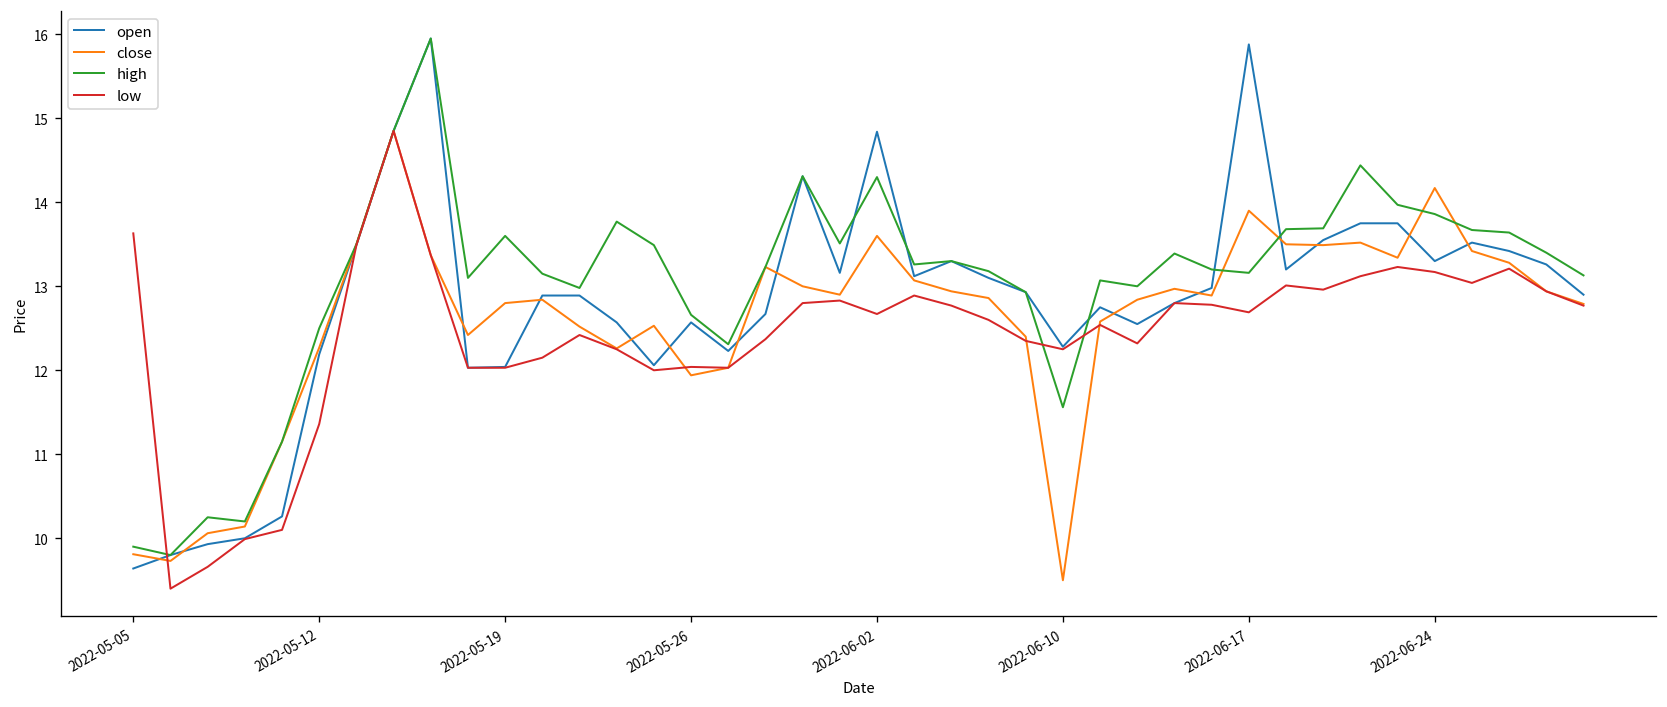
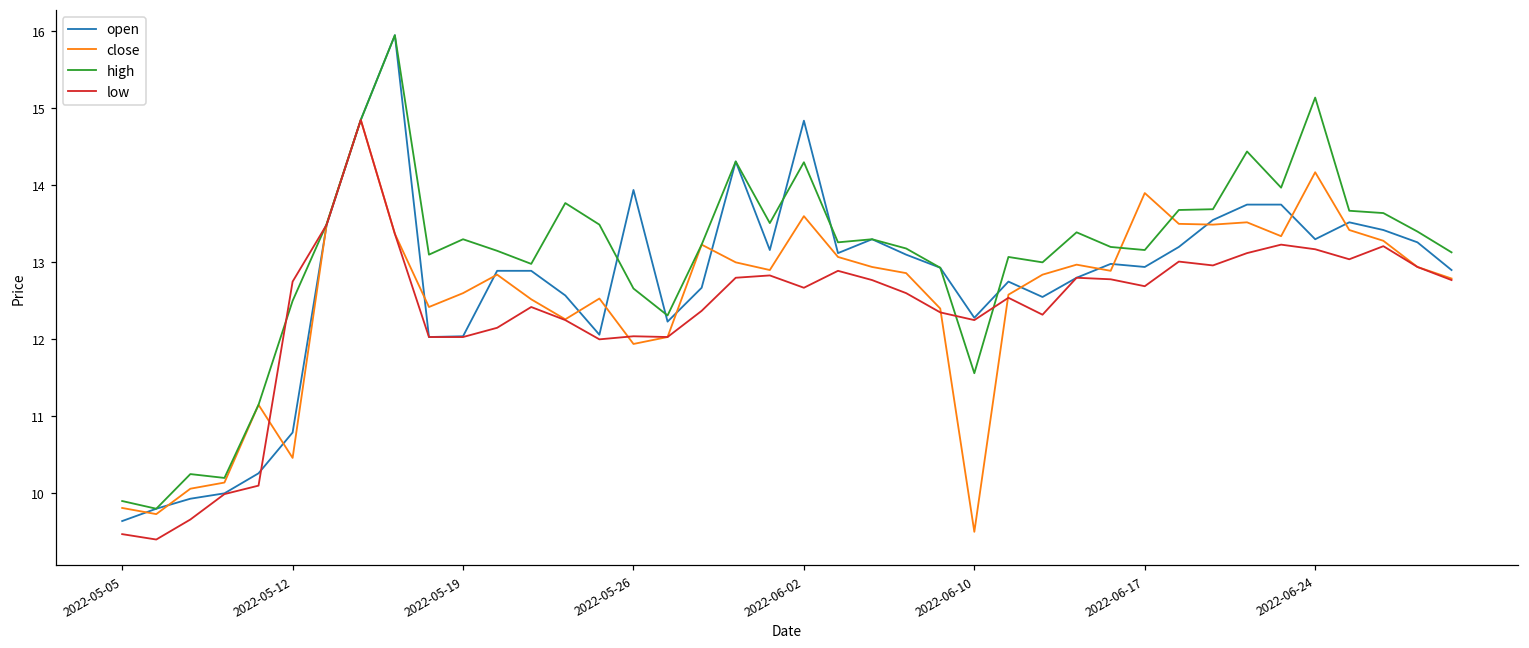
  {
    "open": {
      "2022-05-05": 9.6,
-     "2022-05-12": 12.2,
-     "2022-05-26": 12.6,
+     "2022-05-12": 10.8,
+     "2022-05-26": 13.9,
      "2022-06-02": 14.8,
-     "2022-06-17": 15.9,
+     "2022-06-17": 12.9,
      "2022-06-24": 13.3
    },
    "close": {
      "2022-05-05": 9.8,
-     "2022-05-12": 12.3,
-     "2022-05-19": 12.8,
+     "2022-05-12": 10.5,
+     "2022-05-19": 12.6,
      "2022-05-26": 11.9,
      "2022-06-02": 13.6,
      "2022-06-10": 9.5,
      "2022-06-17": 13.9,
      "2022-06-24": 14.2
    },
    "high": {
      "2022-05-05": 9.9,
      "2022-05-12": 12.5,
-     "2022-05-19": 13.6,
+     "2022-05-19": 13.3,
      "2022-05-26": 12.7,
      "2022-06-02": 14.3,
      "2022-06-10": 11.6,
      "2022-06-17": 13.2,
-     "2022-06-24": 13.9
+     "2022-06-24": 15.1
    },
    "low": {
-     "2022-05-05": 13.6,
-     "2022-05-12": 11.4,
+     "2022-05-05": 9.5,
+     "2022-05-12": 12.8,
      "2022-05-26": 12.0,
      "2022-06-02": 12.7,
      "2022-06-17": 12.7,
      "2022-06-24": 13.2
    }
  }
